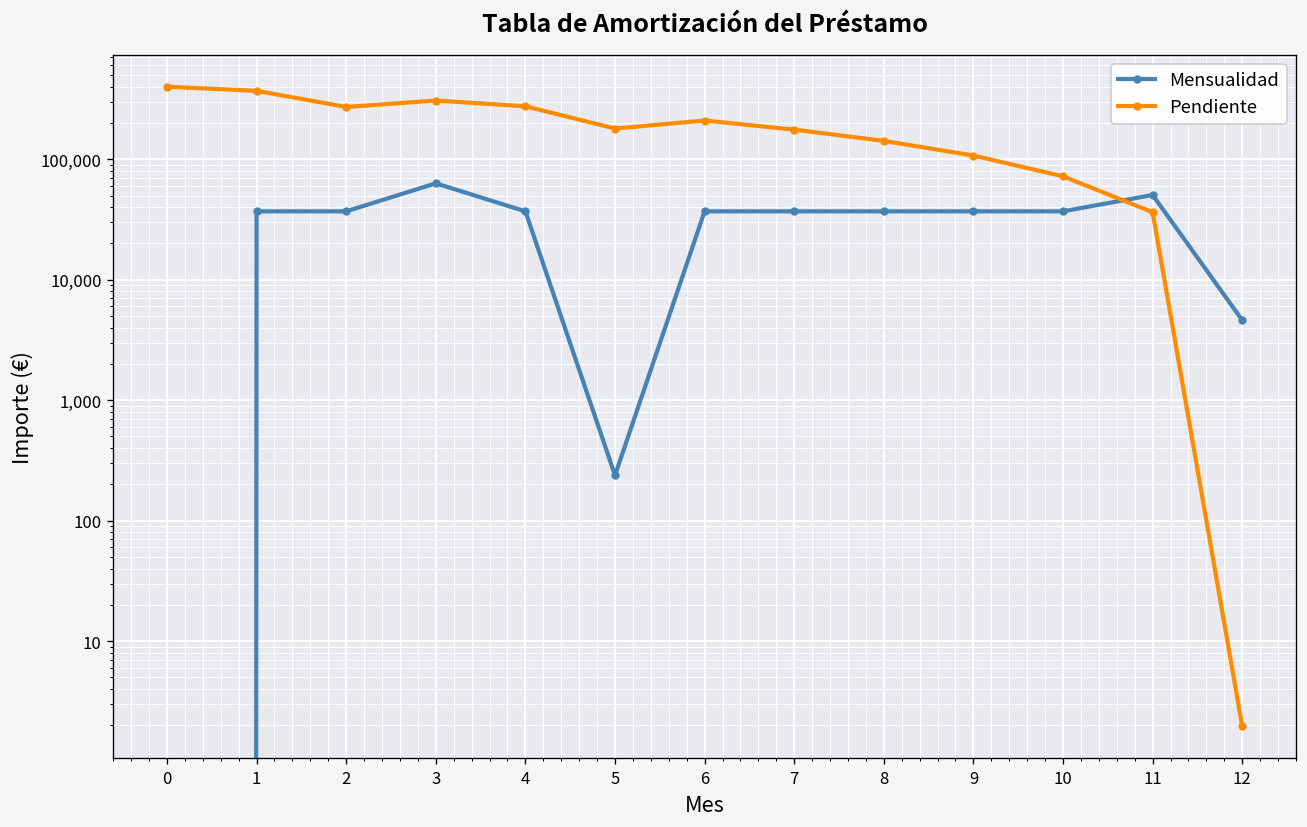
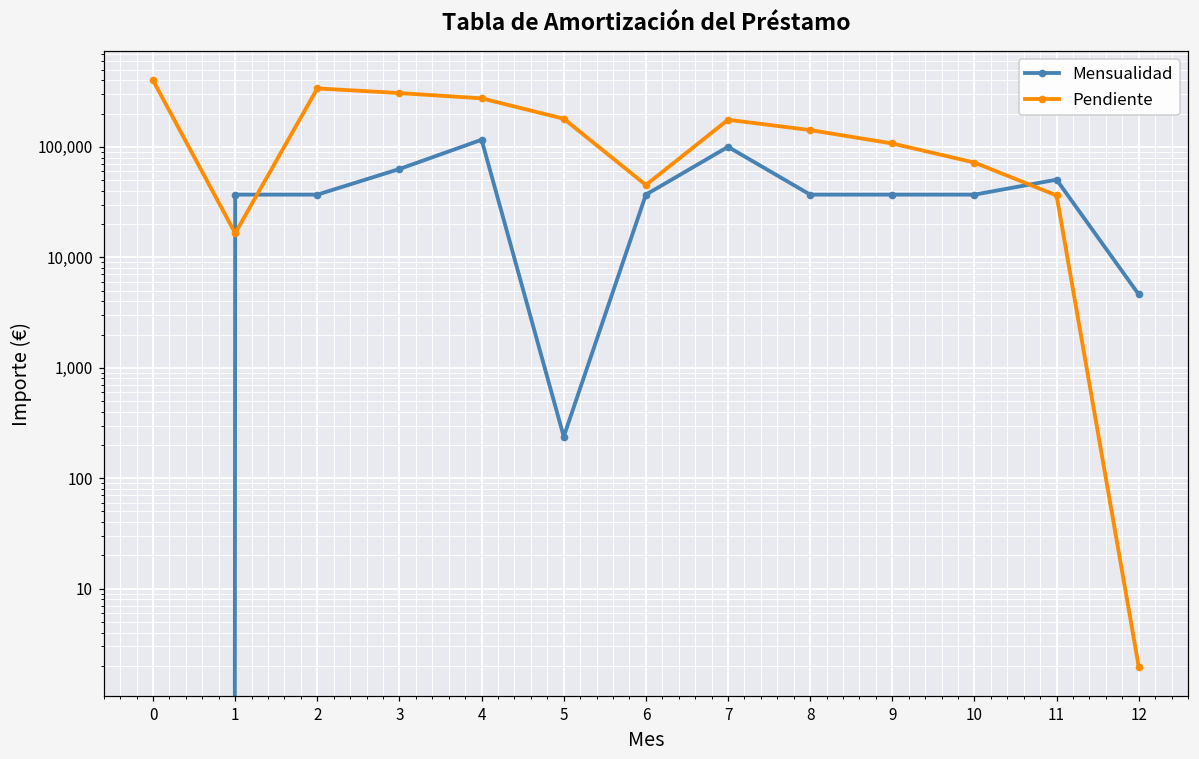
  {
    "Mensualidad": {
      "1": "37,000",
      "2": "37,000",
      "3": "60,000",
-     "4": "37,000",
+     "4": "120,000",
      "5": "240",
      "6": "37,000",
-     "7": "37,000",
+     "7": "100,000",
      "8": "37,000",
      "9": "37,000",
      "10": "37,000",
      "11": "50,000",
      "12": "5,000"
    },
    "Pendiente": {
      "0": "400,000",
-     "1": "370,000",
-     "2": "270,000",
+     "1": "17,000",
+     "2": "340,000",
      "3": "310,000",
      "4": "280,000",
      "5": "180,000",
-     "6": "210,000",
+     "6": "50,000",
      "7": "180,000",
      "8": "140,000",
      "9": "110,000",
      "10": "70,000",
      "11": "36,000",
      "12": "2"
    }
  }
